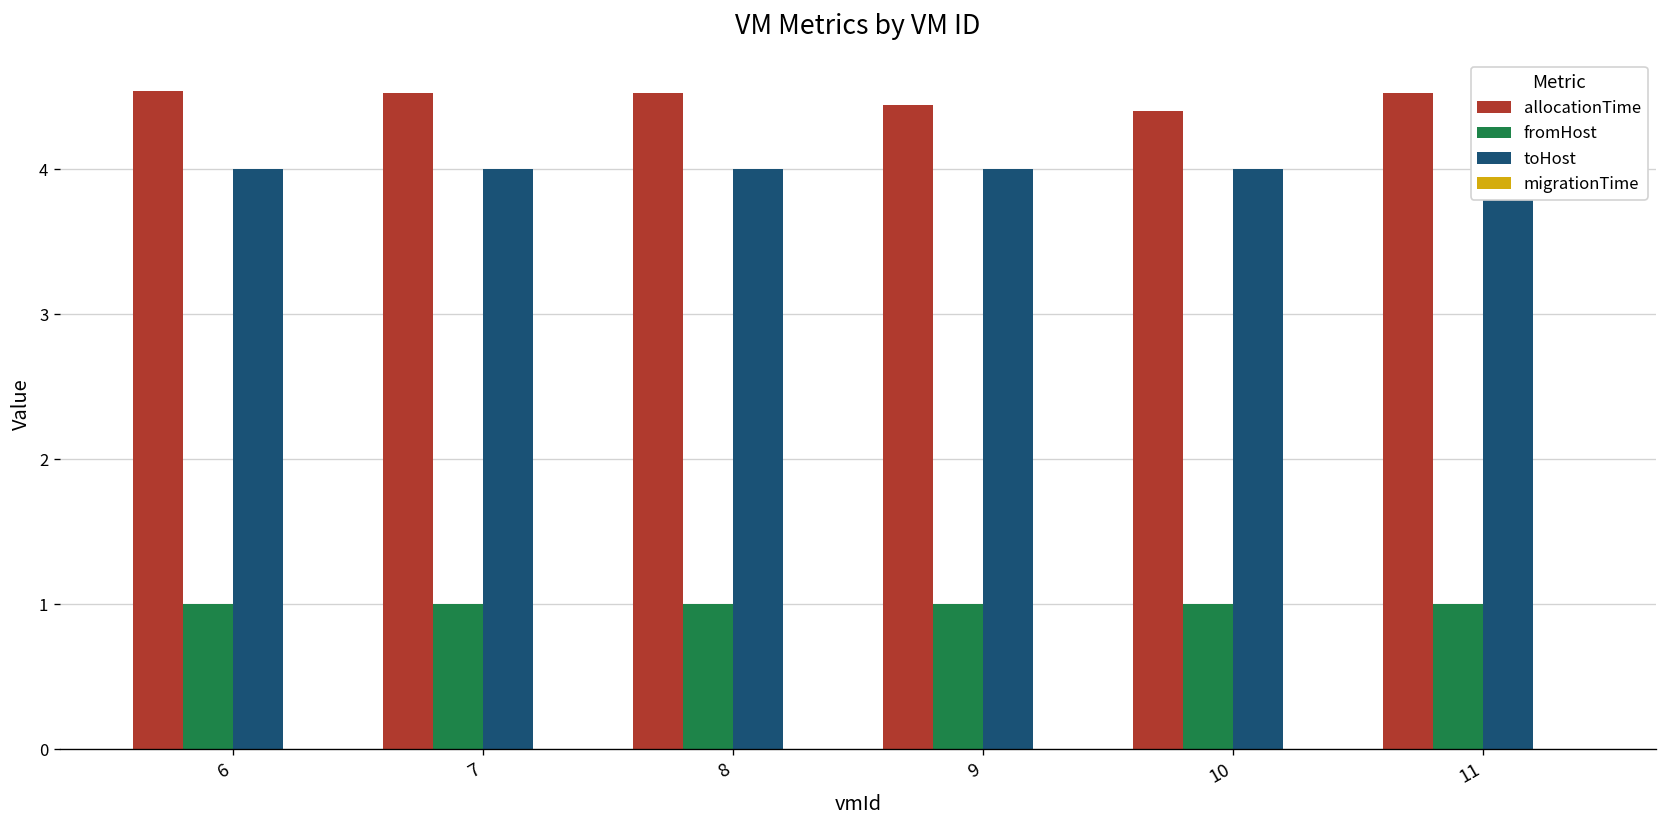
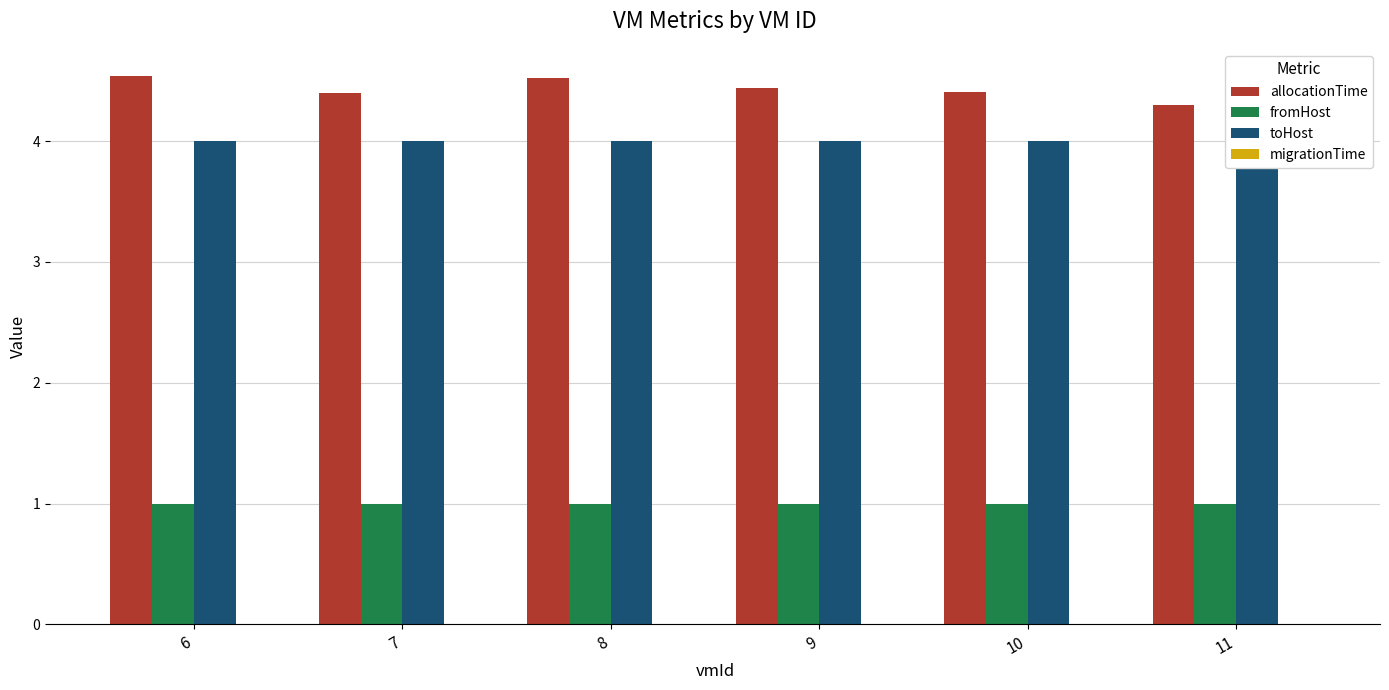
  {
    "allocationTime": {
      "6": 4.54,
-     "7": 4.53,
+     "7": 4.39,
      "8": 4.52,
      "9": 4.44,
      "10": 4.40,
-     "11": 4.52
+     "11": 4.30
    },
    "fromHost": {
      "6": 1.00,
      "7": 1.00,
      "8": 1.00,
      "9": 1.00,
      "10": 1.00,
      "11": 1.00
    },
    "toHost": {
      "6": 4.00,
      "7": 4.00,
      "8": 4.00,
      "9": 4.00,
      "10": 4.00
    },
    "migrationTime": {
      "6": 0.00,
      "7": 0.00,
      "8": 0.00,
      "9": 0.00,
      "10": 0.00,
      "11": 0.00
    }
  }
